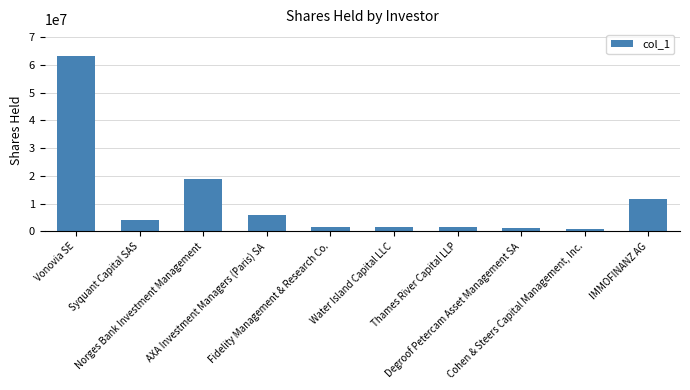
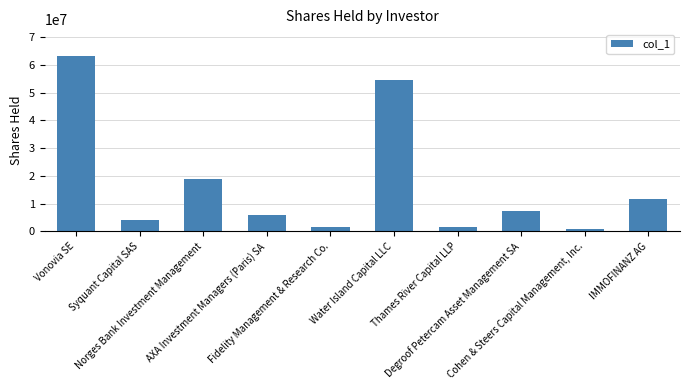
  {
    "Vonovia SE": 63000000,
    "Syquant Capital SAS": 4000000,
    "Norges Bank Investment Management": 19000000,
    "AXA Investment Managers (Paris) SA": 6000000,
    "Fidelity Management & Research Co.": 2000000,
-   "Water Island Capital LLC": 2000000,
+   "Water Island Capital LLC": 54000000,
    "Thames River Capital LLP": 1000000,
-   "Degroof Petercam Asset Management SA": 1000000,
+   "Degroof Petercam Asset Management SA": 7000000,
    "Cohen & Steers Capital Management, Inc.": 1000000,
    "IMMOFINANZ AG": 12000000
  }
